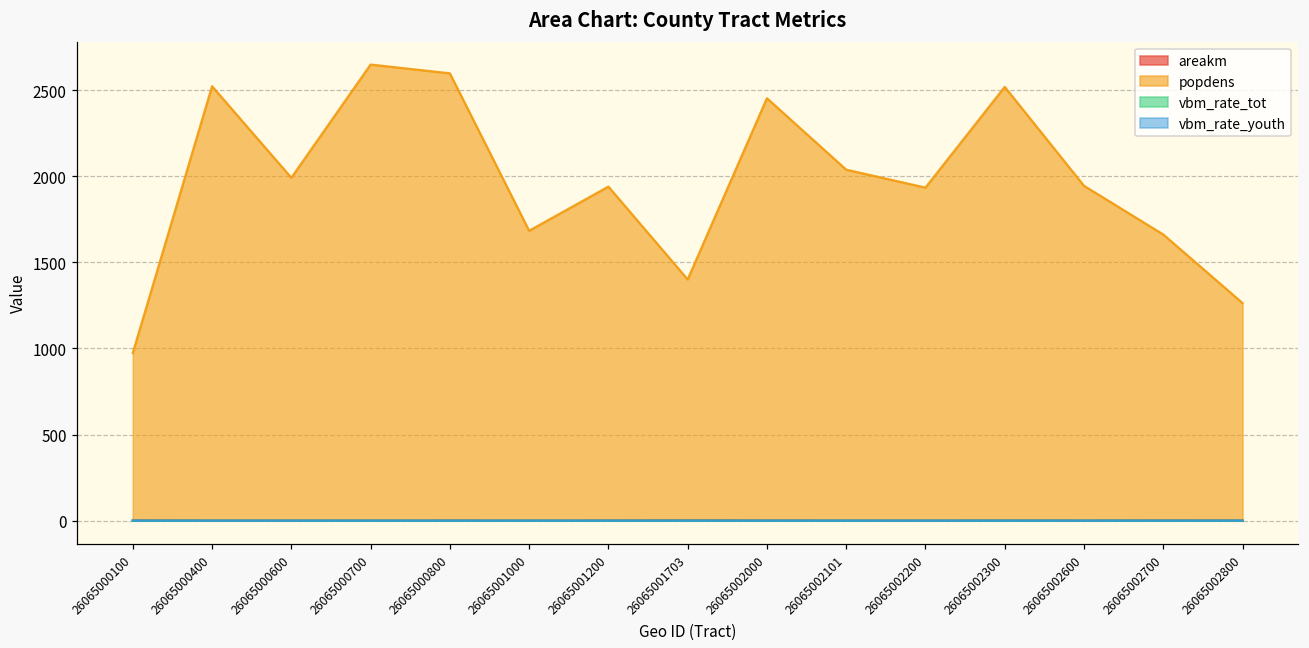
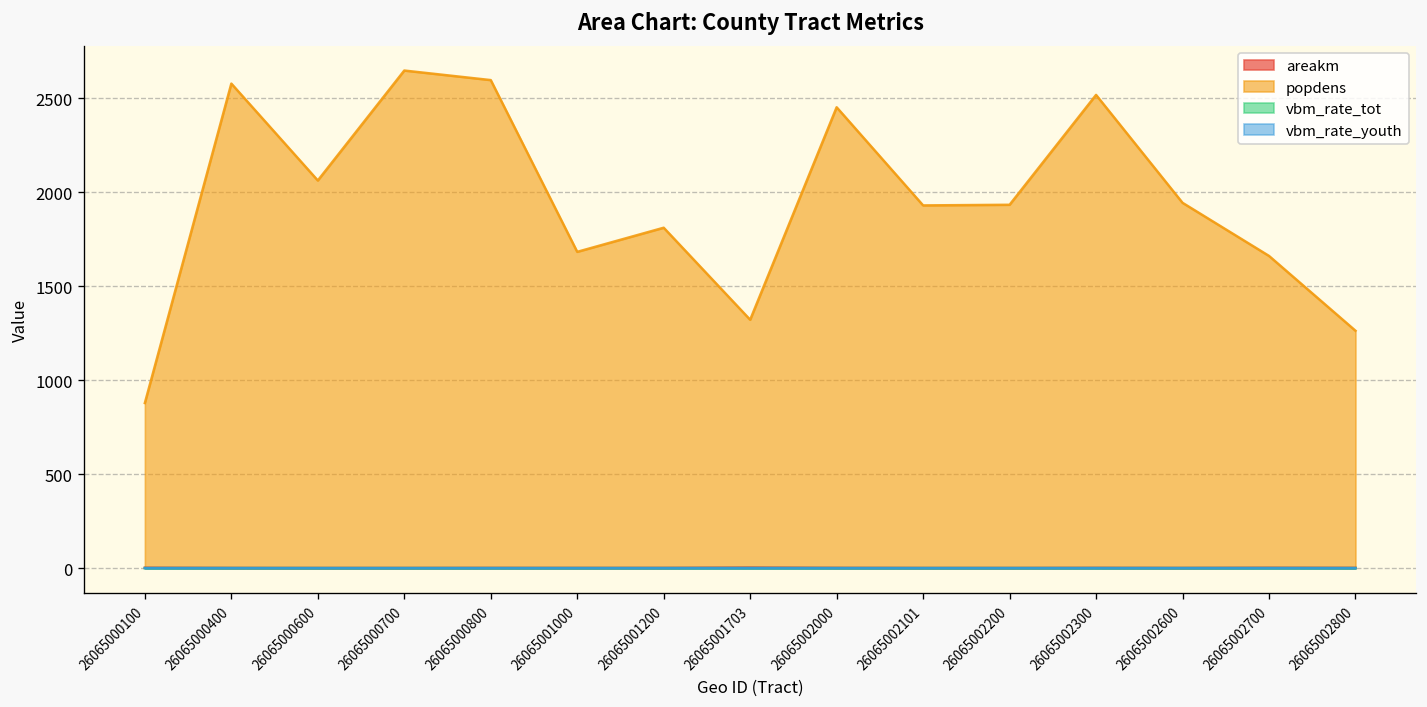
  {
    "vbm_rate_youth": {
      "26065000100": 0,
      "26065000400": 0,
      "26065000600": 0,
      "26065000700": 0,
      "26065000800": 0,
      "26065001000": 0,
      "26065001200": 0,
      "26065001703": 0,
      "26065002000": 0,
      "26065002101": 0,
      "26065002200": 0,
      "26065002300": 0,
      "26065002600": 0,
      "26065002700": 0,
      "26065002800": 0
    },
    "popdens": {
-     "26065000100": 970,
-     "26065000400": 2520,
-     "26065000600": 1990,
+     "26065000100": 880,
+     "26065000400": 2580,
+     "26065000600": 2060,
      "26065000700": 2650,
      "26065000800": 2600,
      "26065001000": 1680,
-     "26065001200": 1940,
-     "26065001703": 1400,
+     "26065001200": 1810,
+     "26065001703": 1320,
      "26065002000": 2450,
-     "26065002101": 2040,
+     "26065002101": 1930,
      "26065002200": 1930,
      "26065002300": 2520,
      "26065002600": 1940,
      "26065002700": 1660,
      "26065002800": 1260
    }
  }
